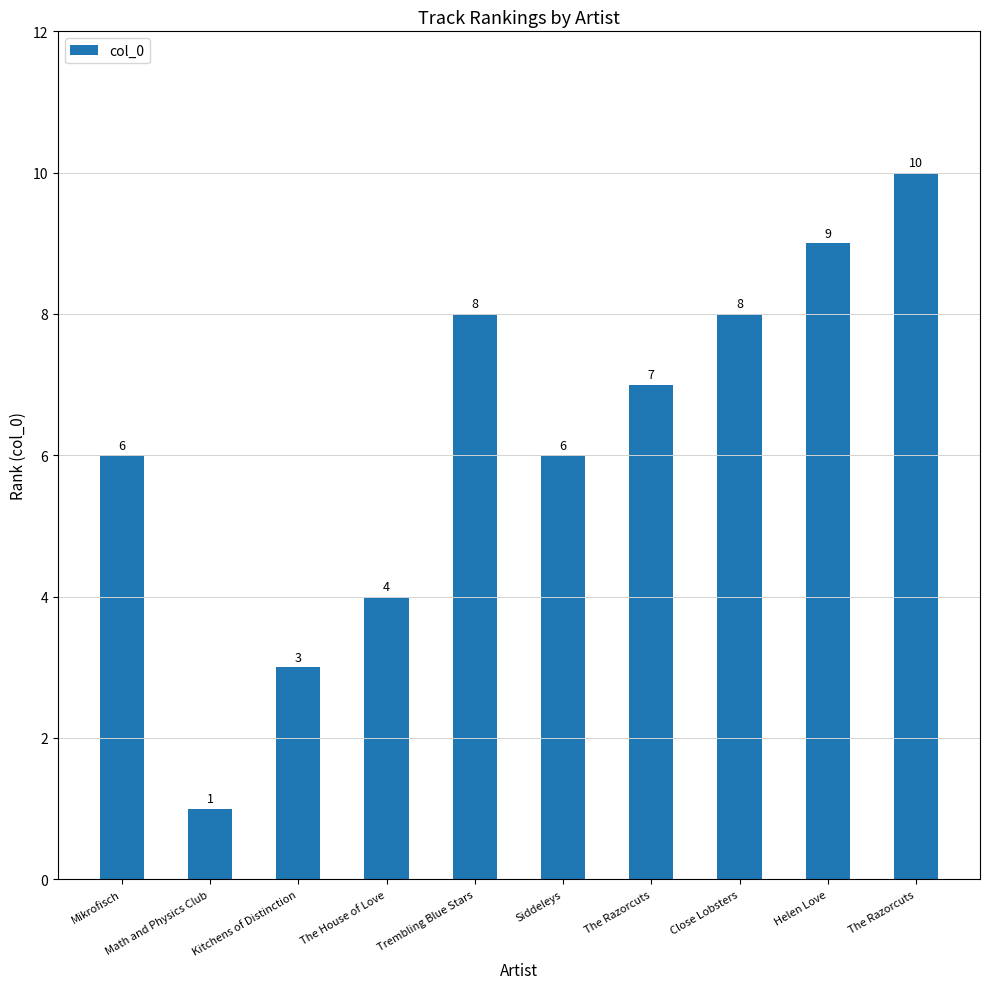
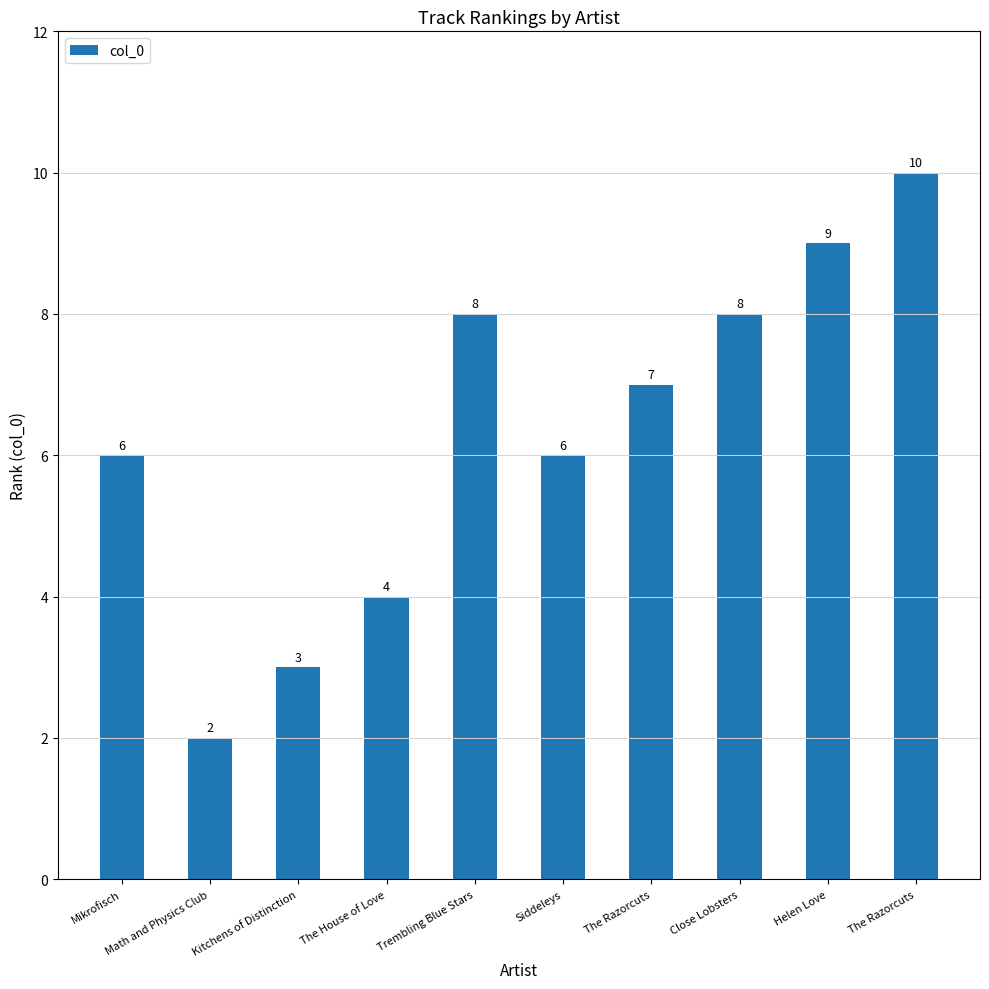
  {
    "Mikrofisch": 6,
-   "Math and Physics Club": 1,
+   "Math and Physics Club": 2,
    "Kitchens of Distinction": 3,
    "The House of Love": 4,
    "Trembling Blue Stars": 8,
    "Siddeleys": 6,
    "Close Lobsters": 8,
    "Helen Love": 9
  }
